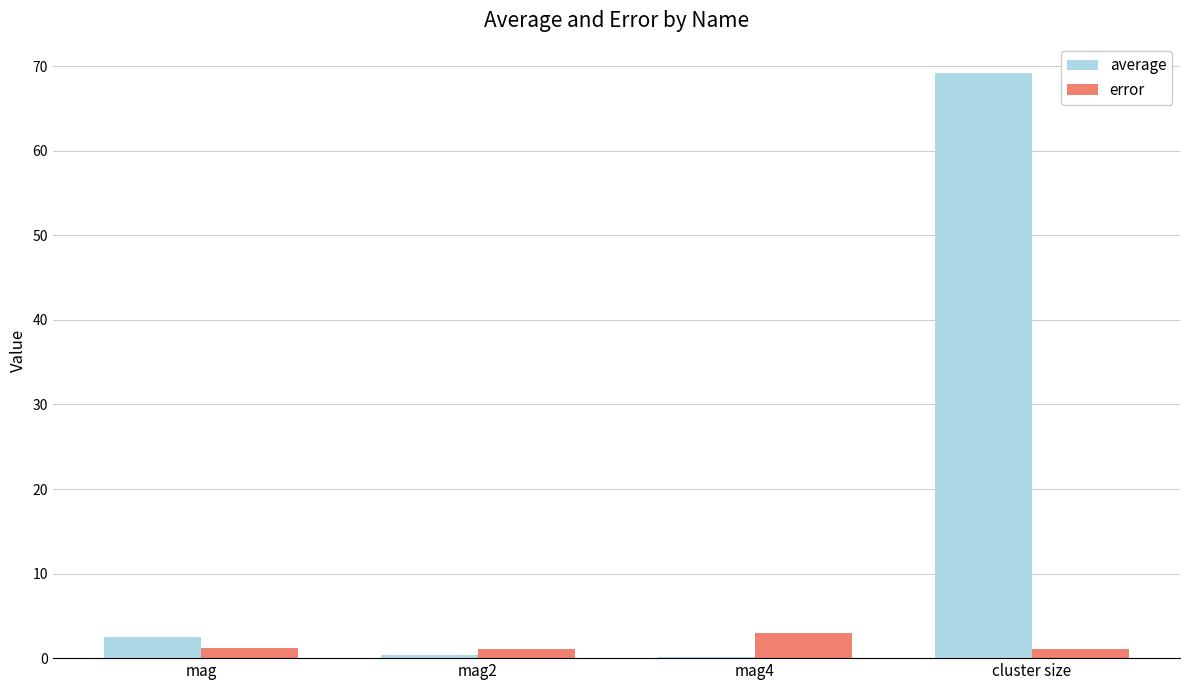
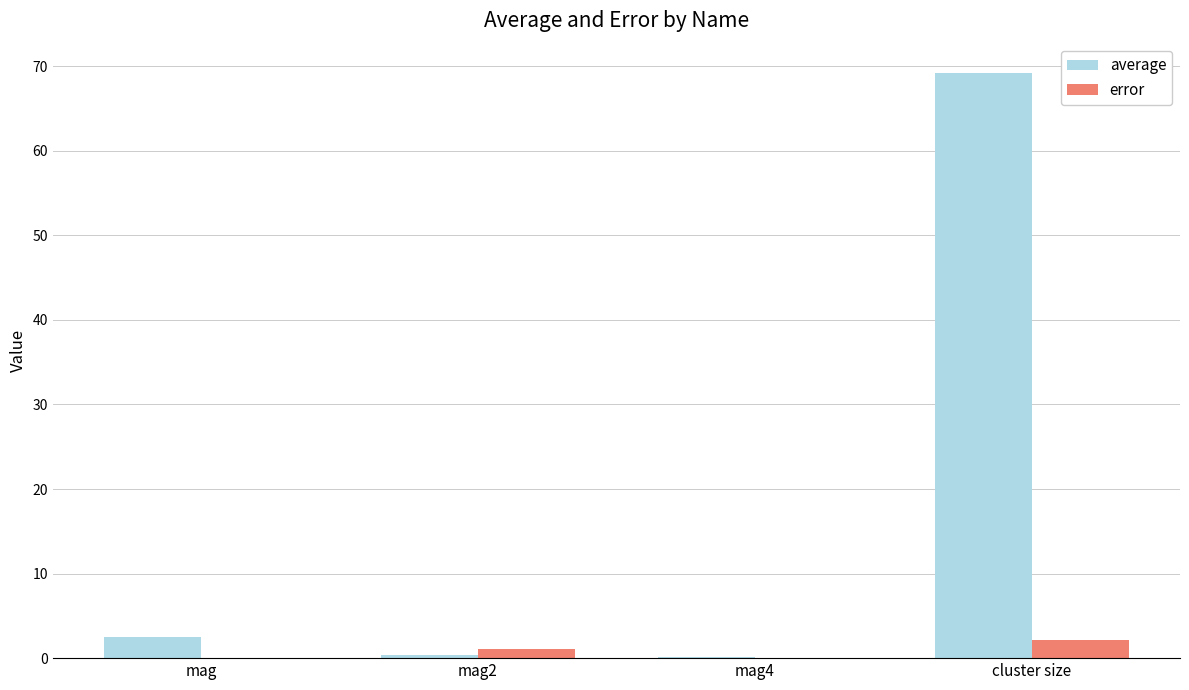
  {
    "average": {
      "mag": 3,
      "mag2": 0,
      "cluster size": 69
    },
    "error": {
-     "mag": 1,
+     "mag": 0,
      "mag2": 1,
-     "mag4": 3,
-     "cluster size": 1
+     "mag4": 0,
+     "cluster size": 2
    }
  }
